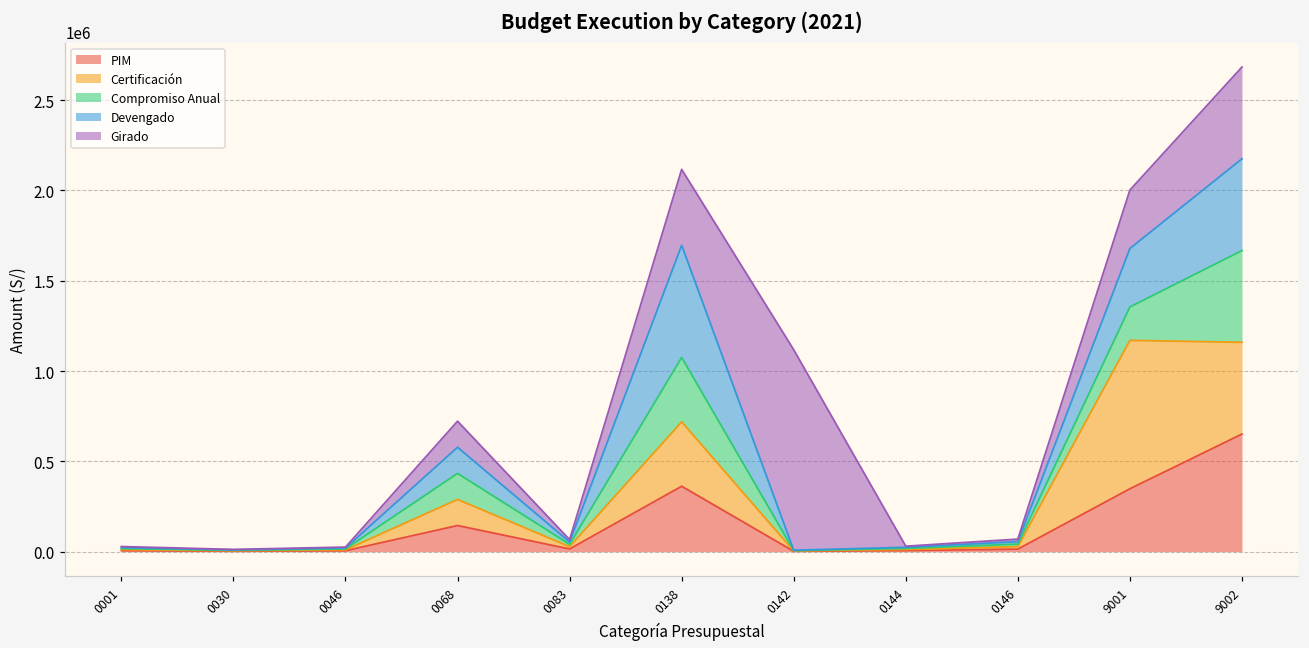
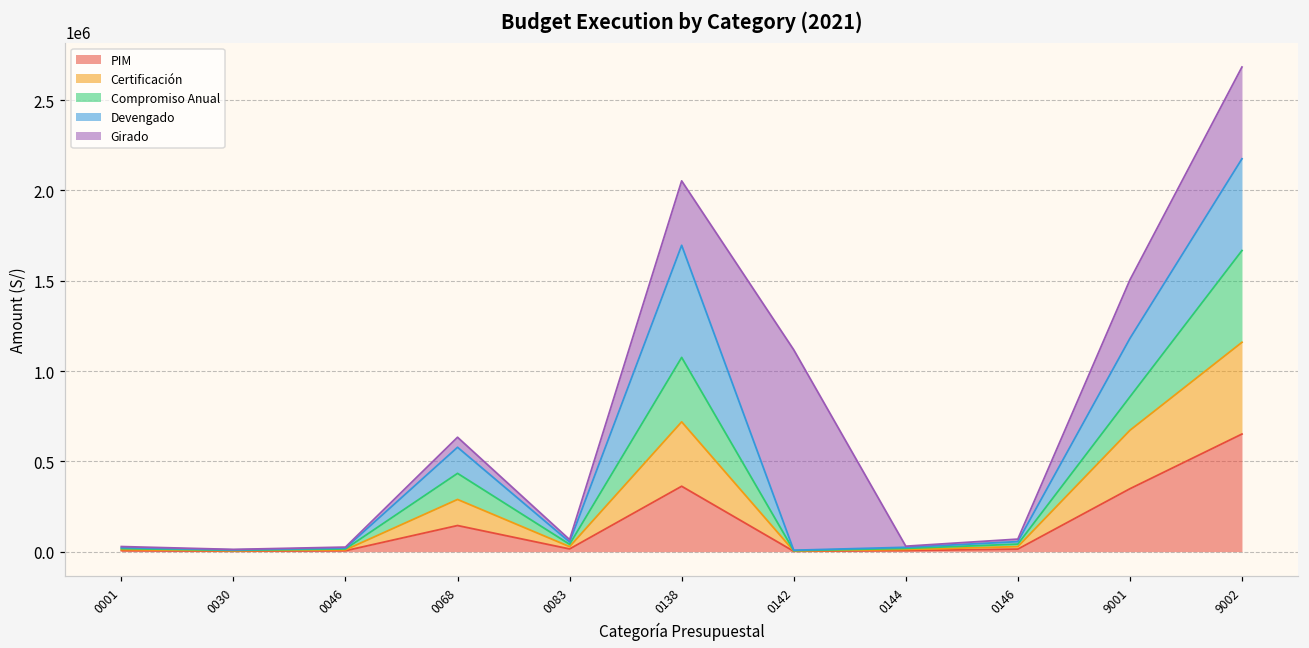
  {
    "PIM": {
      "0068": 140000,
      "0138": 360000,
      "9001": 350000,
      "9002": 650000
    },
    "Certificación": {
      "0068": 140000,
      "0138": 360000,
-     "9001": 820000,
+     "9001": 320000,
      "9002": 510000
    },
    "Compromiso Anual": {
      "0068": 140000,
      "0138": 360000,
      "9001": 190000,
      "9002": 510000
    },
    "Devengado": {
      "0068": 140000,
      "0138": 620000,
      "9001": 320000,
      "9002": 510000
    },
    "Girado": {
-     "0068": 140000,
-     "0138": 420000,
+     "0068": 60000,
+     "0138": 360000,
      "0142": 1110000,
      "9001": 320000,
      "9002": 510000
    }
  }
